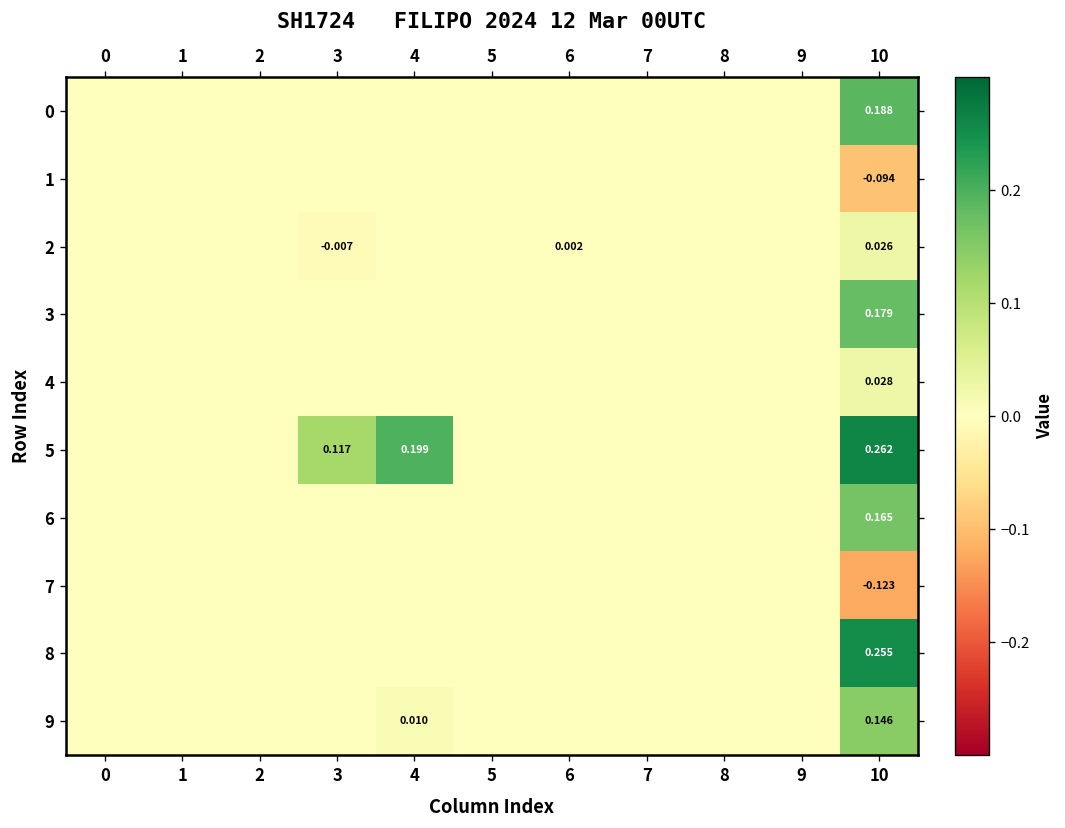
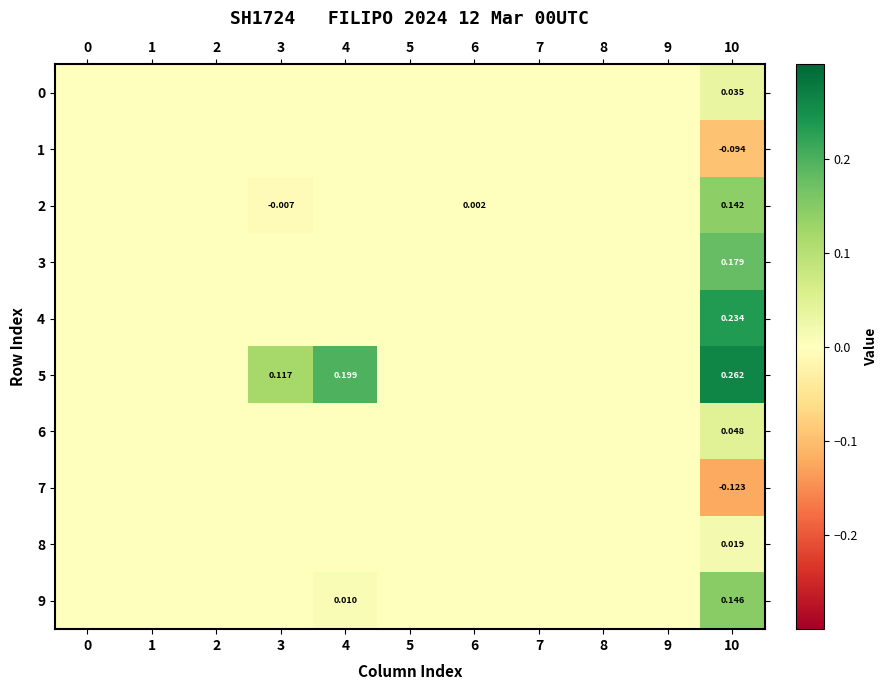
  {
    "0": {
-     "10": 0.188
+     "10": 0.035
    },
    "1": {
      "10": -0.094
    },
    "2": {
      "3": -0.007,
      "6": 0.002,
-     "10": 0.026
+     "10": 0.142
    },
    "3": {
      "10": 0.179
    },
    "4": {
-     "10": 0.028
+     "10": 0.234
    },
    "5": {
      "3": 0.117,
      "4": 0.199,
      "10": 0.262
    },
    "6": {
-     "10": 0.165
+     "10": 0.048
    },
    "7": {
      "10": -0.123
    },
    "8": {
-     "10": 0.255
+     "10": 0.019
    },
    "9": {
      "4": 0.010,
      "10": 0.146
    }
  }
